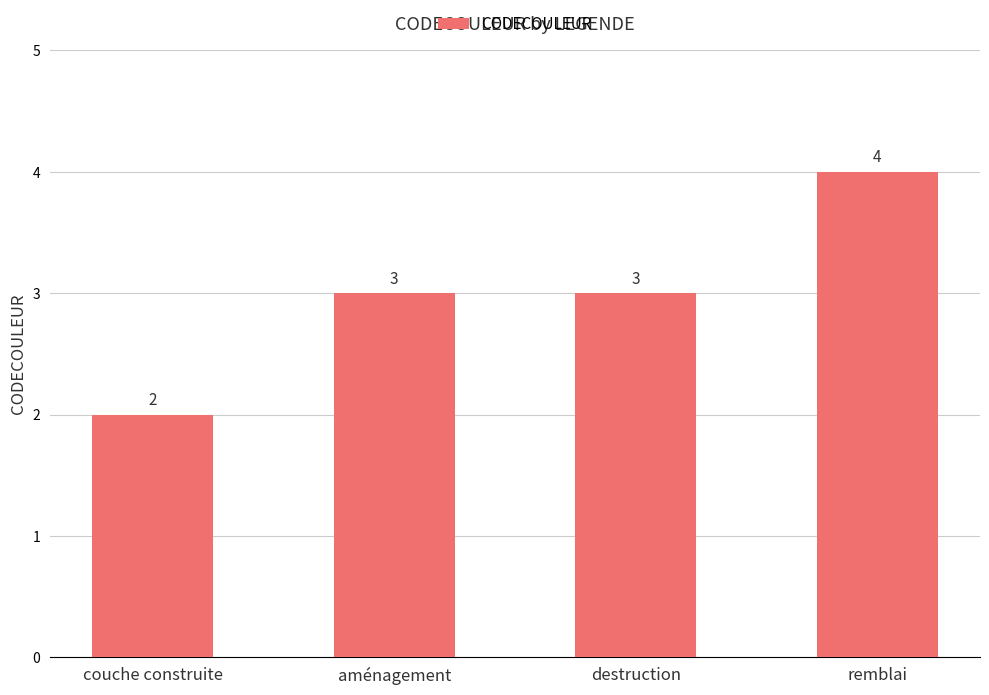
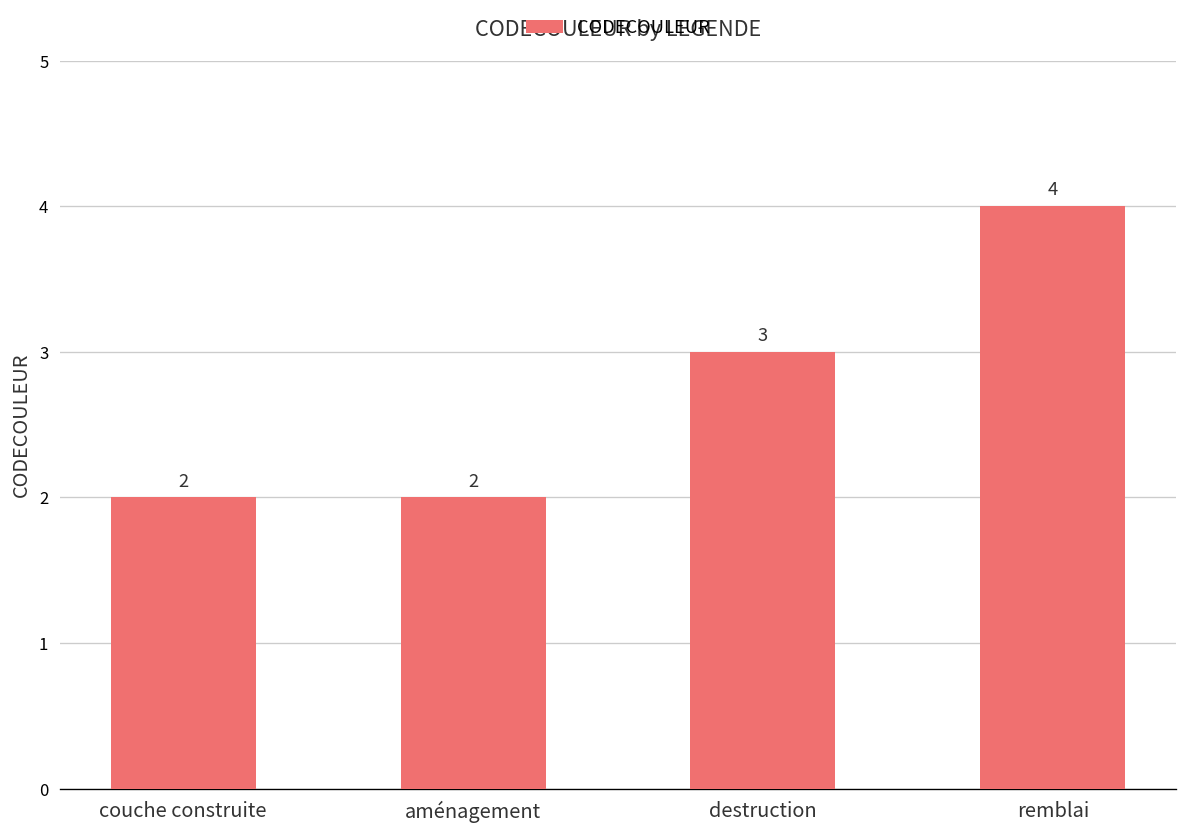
  {
    "couche construite": 2,
-   "aménagement": 3,
+   "aménagement": 2,
    "destruction": 3,
    "remblai": 4
  }
